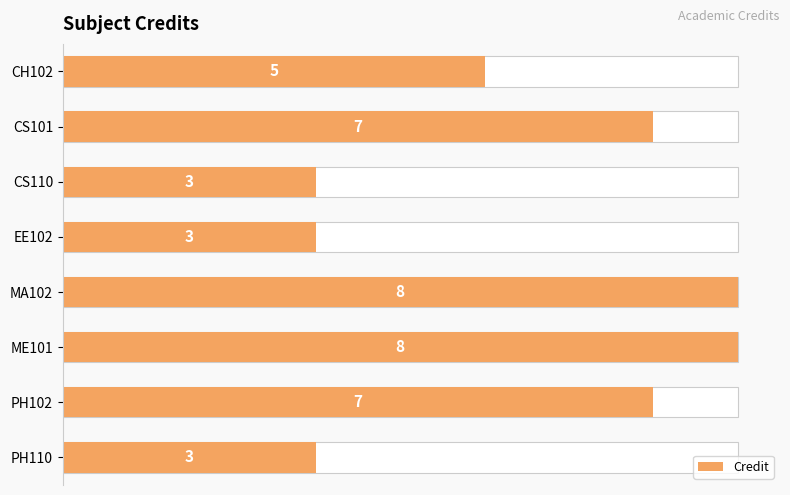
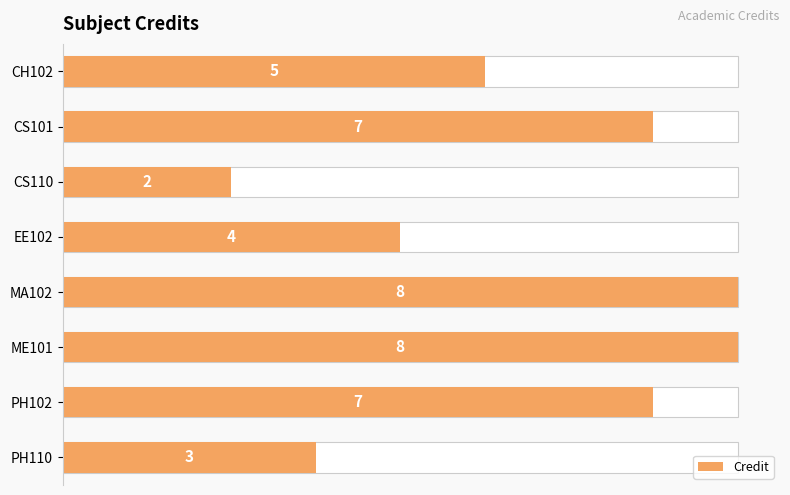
  {
    "Credit": {
-     "CS110": 3,
-     "EE102": 3,
+     "CS110": 2,
+     "EE102": 4,
      "MA102": 8,
      "ME101": 8
    }
  }
